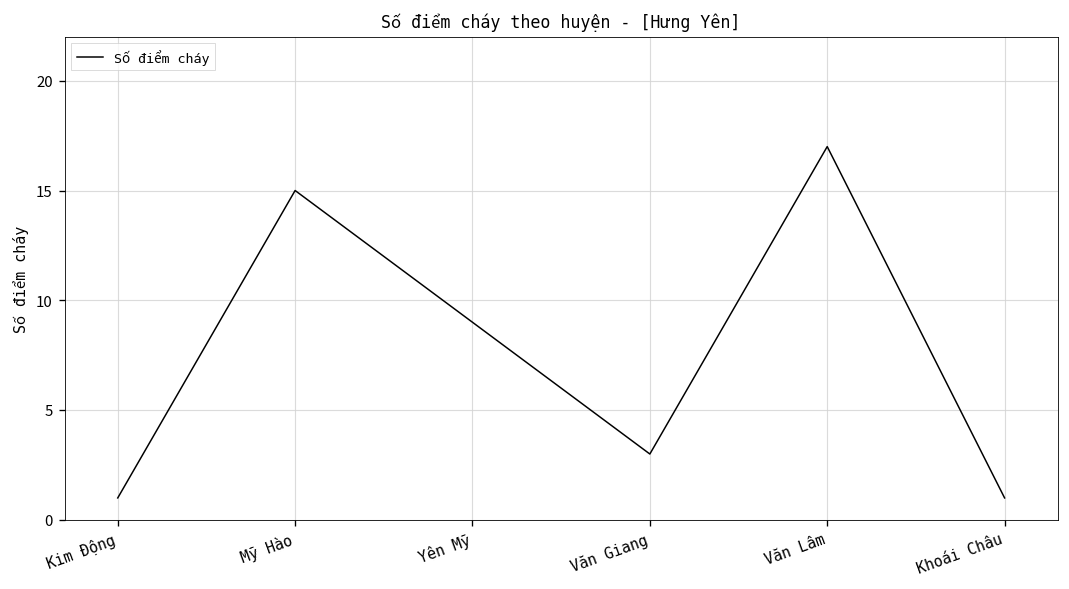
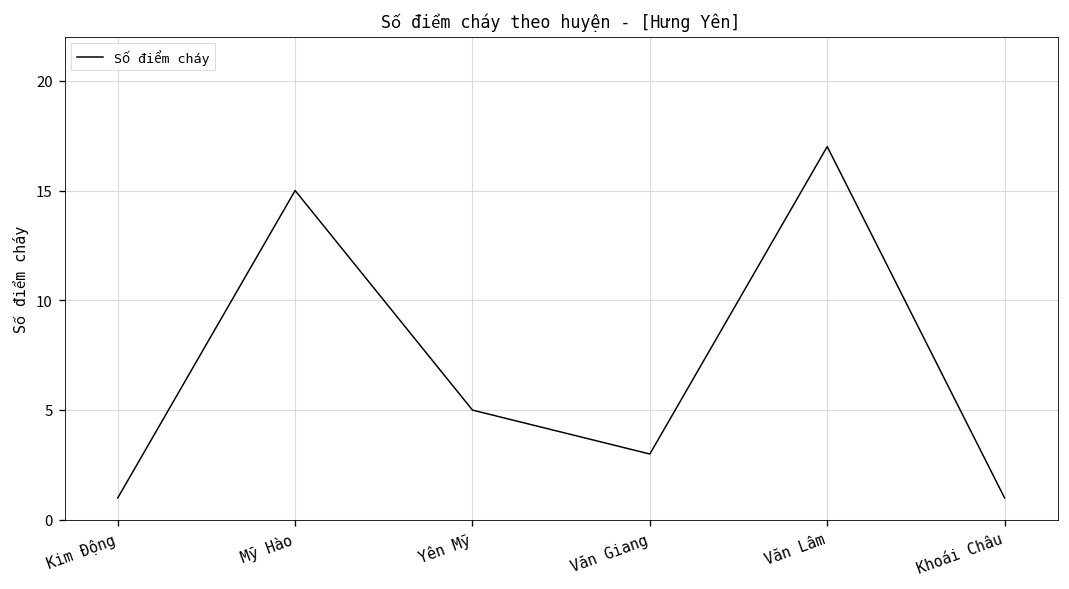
  {
    "Kim Động": 1,
    "Mỹ Hào": 15,
-   "Yên Mỹ": 9,
+   "Yên Mỹ": 5,
    "Văn Giang": 3,
    "Văn Lâm": 17,
    "Khoái Châu": 1
  }
